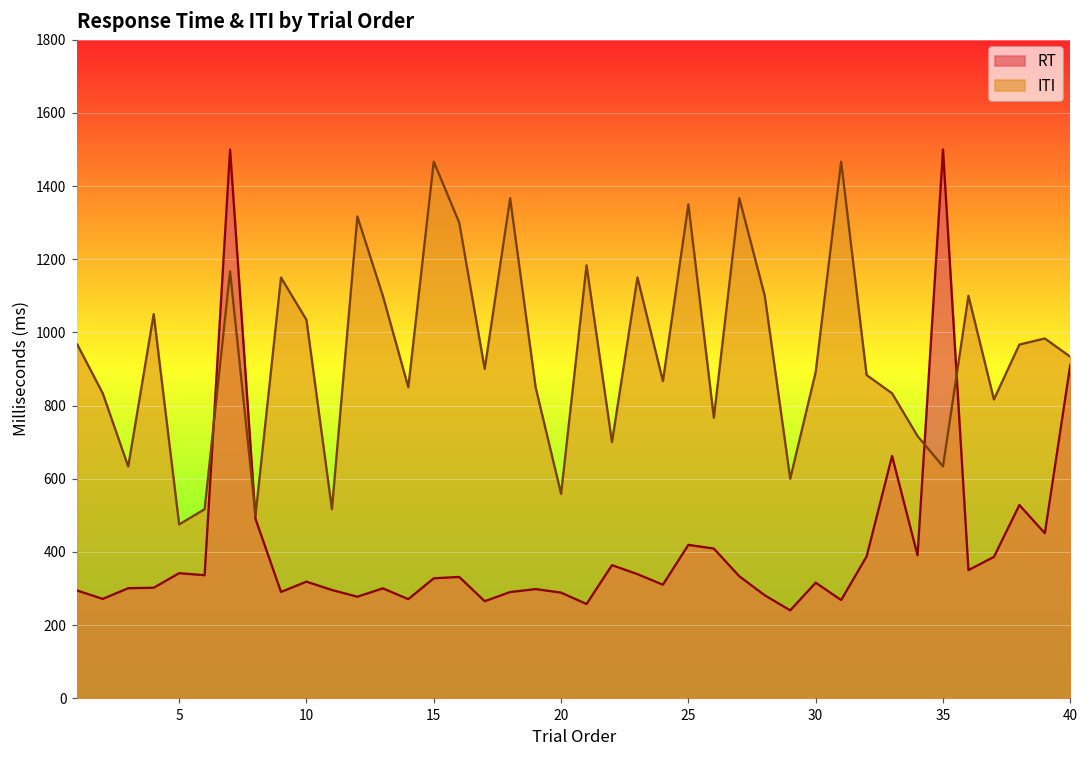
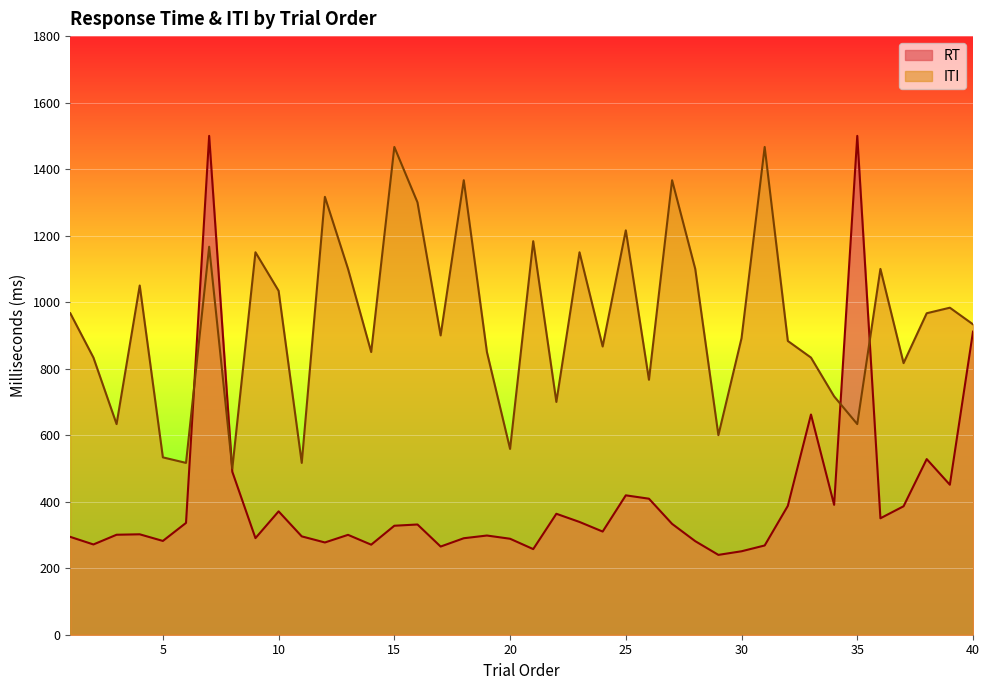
  {
    "RT": {
-     "5": 340,
-     "10": 320,
+     "5": 280,
+     "10": 370,
      "15": 330,
      "20": 290,
      "25": 420,
-     "30": 320,
+     "30": 250,
      "35": 1500,
      "40": 910
    },
    "ITI": {
-     "5": 470,
+     "5": 530,
      "10": 1030,
      "15": 1470,
      "20": 560,
-     "25": 1350,
+     "25": 1220,
      "30": 890,
      "35": 630,
      "40": 930
    }
  }
